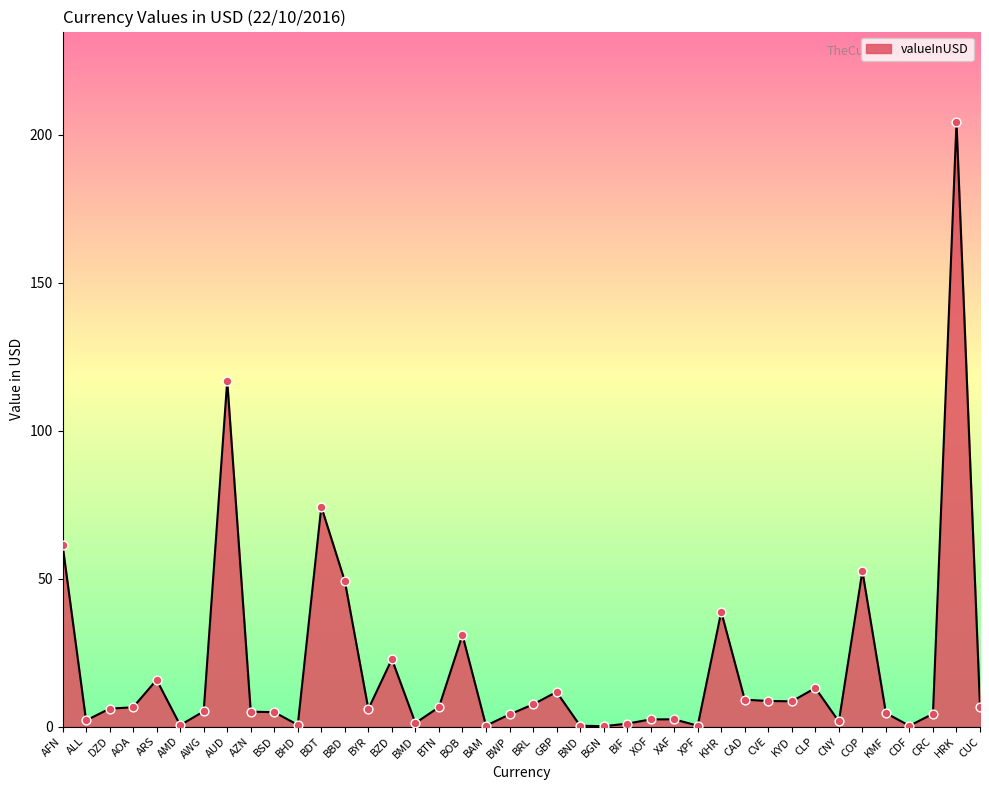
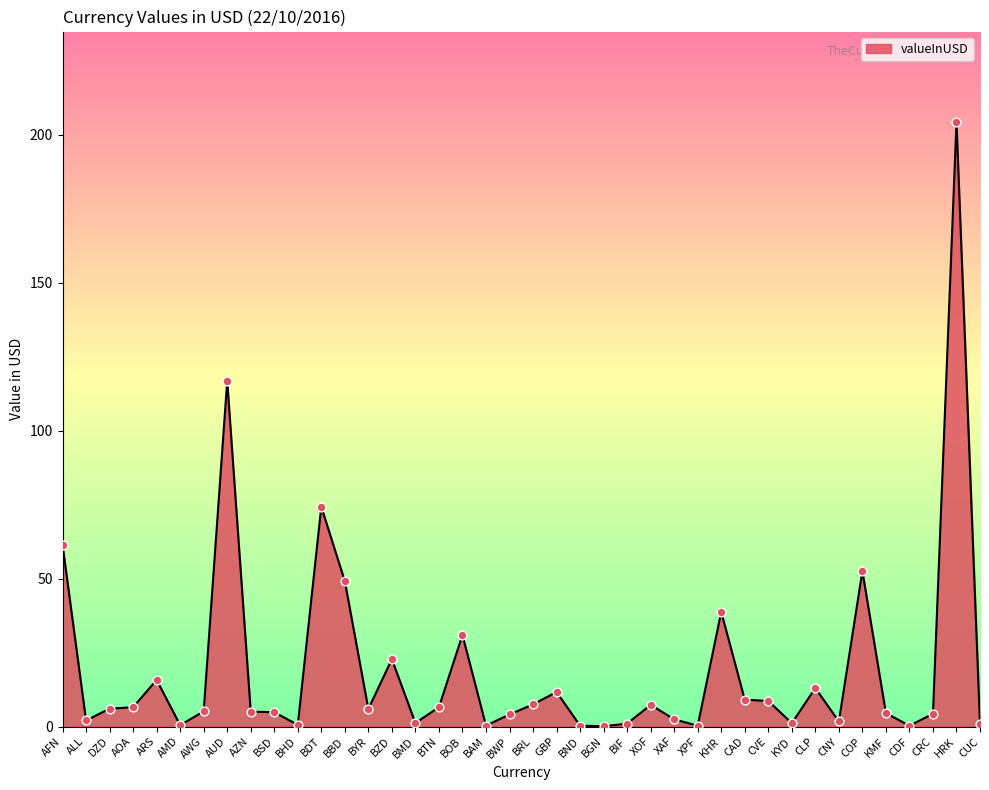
  {
    "AFN": 61,
    "ALL": 2,
    "DZD": 6,
    "AOA": 7,
    "ARS": 16,
    "AMD": 0,
    "AWG": 5,
    "AUD": 117,
    "AZN": 5,
    "BSD": 5,
    "BHD": 1,
    "BDT": 74,
    "BBD": 49,
    "BYR": 6,
    "BZD": 23,
    "BMD": 1,
    "BTN": 7,
    "BOB": 31,
    "BAM": 0,
    "BWP": 4,
    "BRL": 7,
    "GBP": 12,
    "BND": 0,
    "BGN": 0,
    "BIF": 1,
-   "XOF": 2,
+   "XOF": 7,
    "XAF": 2,
    "XPF": 0,
    "KHR": 39,
    "CAD": 9,
    "CVE": 9,
-   "KYD": 9,
+   "KYD": 1,
    "CLP": 13,
    "CNY": 2,
    "COP": 53,
    "KMF": 5,
    "CDF": 0,
    "CRC": 4,
    "HRK": 204,
-   "CUC": 7
+   "CUC": 1
  }
